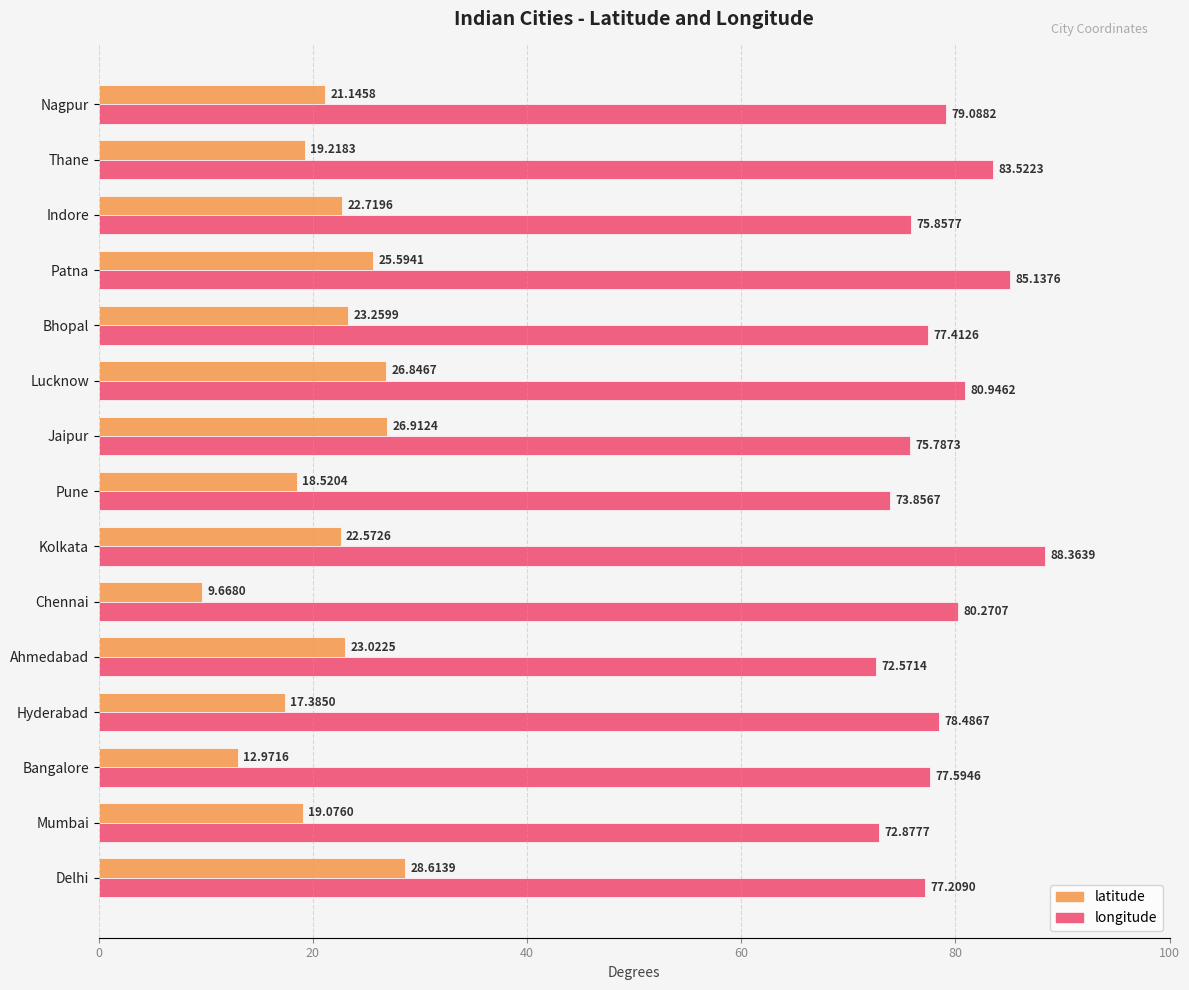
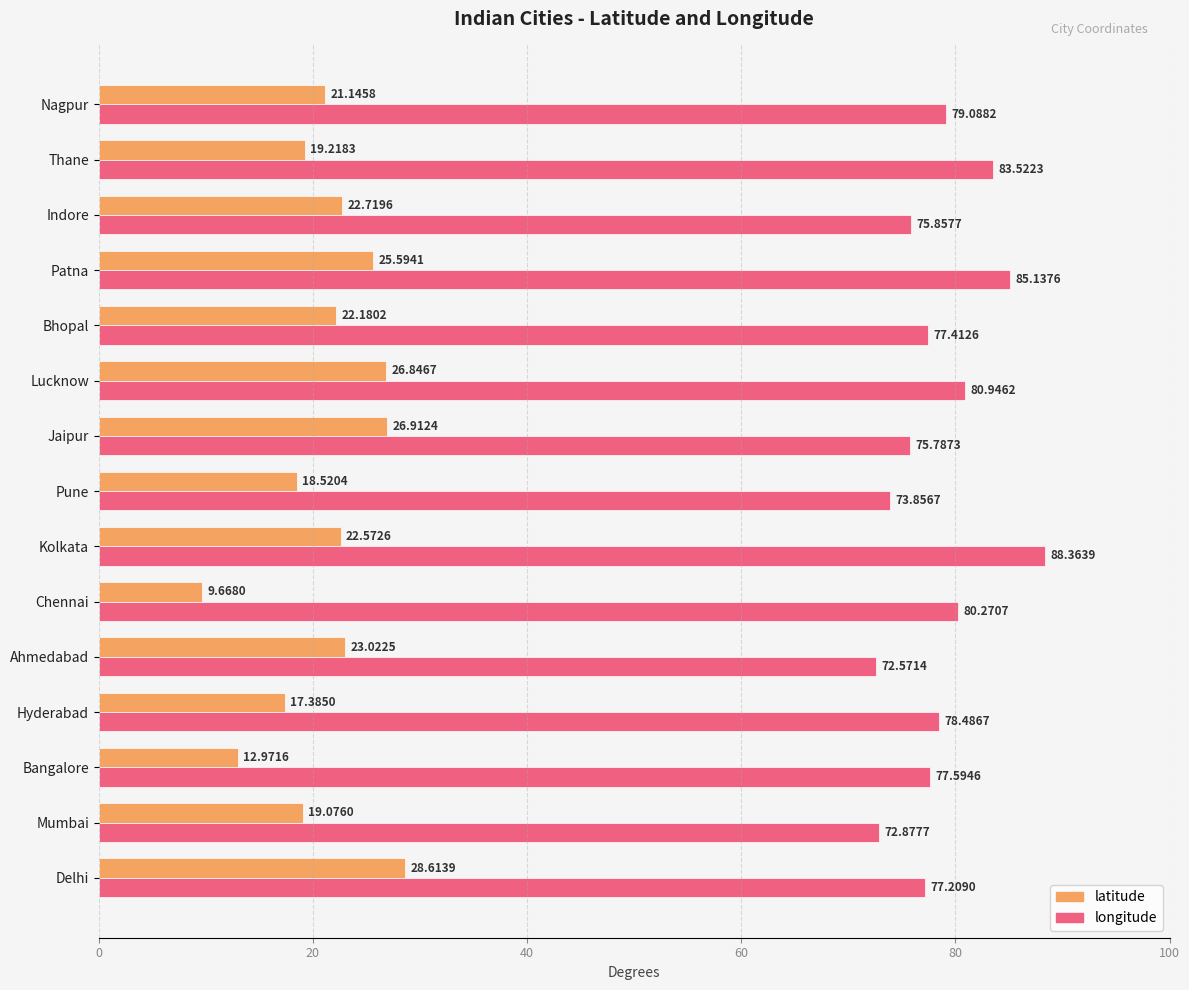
  {
    "latitude": {
      "Nagpur": 21.1458,
      "Thane": 19.2183,
      "Indore": 22.7196,
      "Patna": 25.5941,
-     "Bhopal": 23.2599,
+     "Bhopal": 22.1802,
      "Lucknow": 26.8467,
      "Jaipur": 26.9124,
      "Pune": 18.5204,
      "Kolkata": 22.5726,
      "Chennai": 9.6680,
      "Ahmedabad": 23.0225,
      "Hyderabad": 17.3850,
      "Bangalore": 12.9716,
      "Mumbai": 19.0760,
      "Delhi": 28.6139
    },
    "longitude": {
      "Nagpur": 79.0882,
      "Thane": 83.5223,
      "Indore": 75.8577,
      "Patna": 85.1376,
      "Bhopal": 77.4126,
      "Lucknow": 80.9462,
      "Jaipur": 75.7873,
      "Pune": 73.8567,
      "Kolkata": 88.3639,
      "Chennai": 80.2707,
      "Ahmedabad": 72.5714,
      "Hyderabad": 78.4867,
      "Bangalore": 77.5946,
      "Mumbai": 72.8777,
      "Delhi": 77.2090
    }
  }
